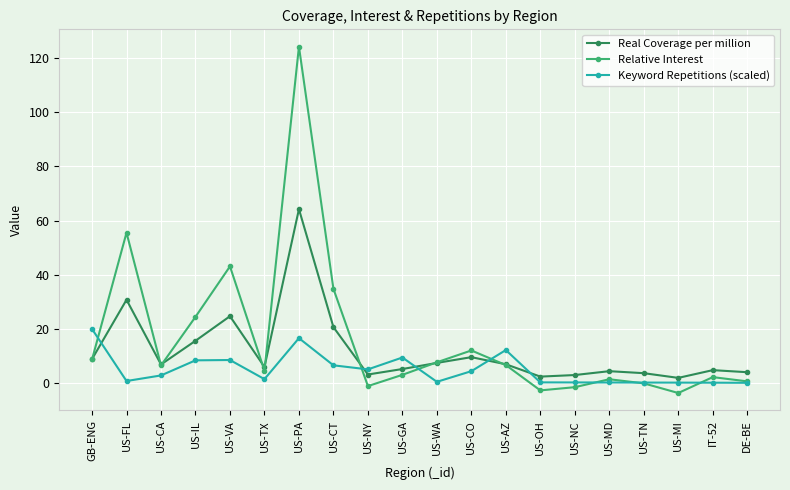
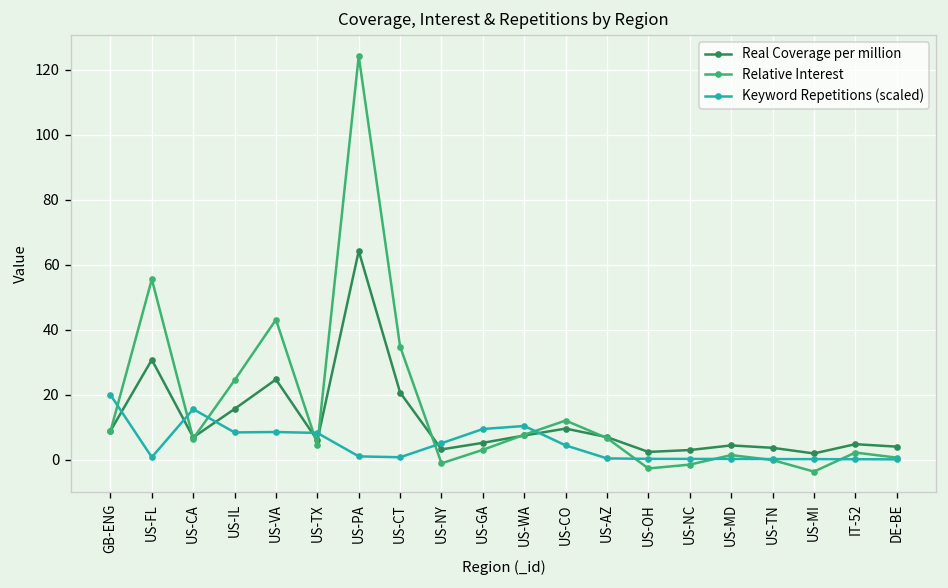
  {
    "Keyword Repetitions (scaled)": {
      "GB-ENG": 20,
      "US-FL": 1,
-     "US-CA": 3,
+     "US-CA": 16,
      "US-IL": 8,
      "US-VA": 9,
-     "US-TX": 2,
-     "US-PA": 17,
-     "US-CT": 7,
+     "US-TX": 8,
+     "US-PA": 1,
+     "US-CT": 1,
      "US-NY": 5,
      "US-GA": 9,
-     "US-WA": 1,
+     "US-WA": 10,
      "US-CO": 4,
-     "US-AZ": 12,
+     "US-AZ": 0,
      "US-OH": 0,
      "US-NC": 0,
      "US-MD": 0,
      "US-MI": 0,
      "IT-52": 0
    }
  }
